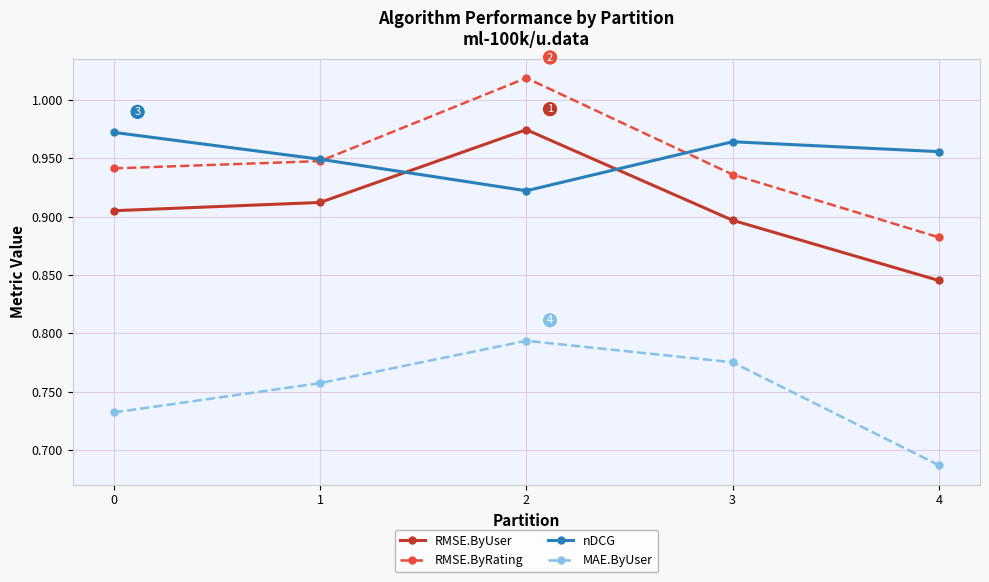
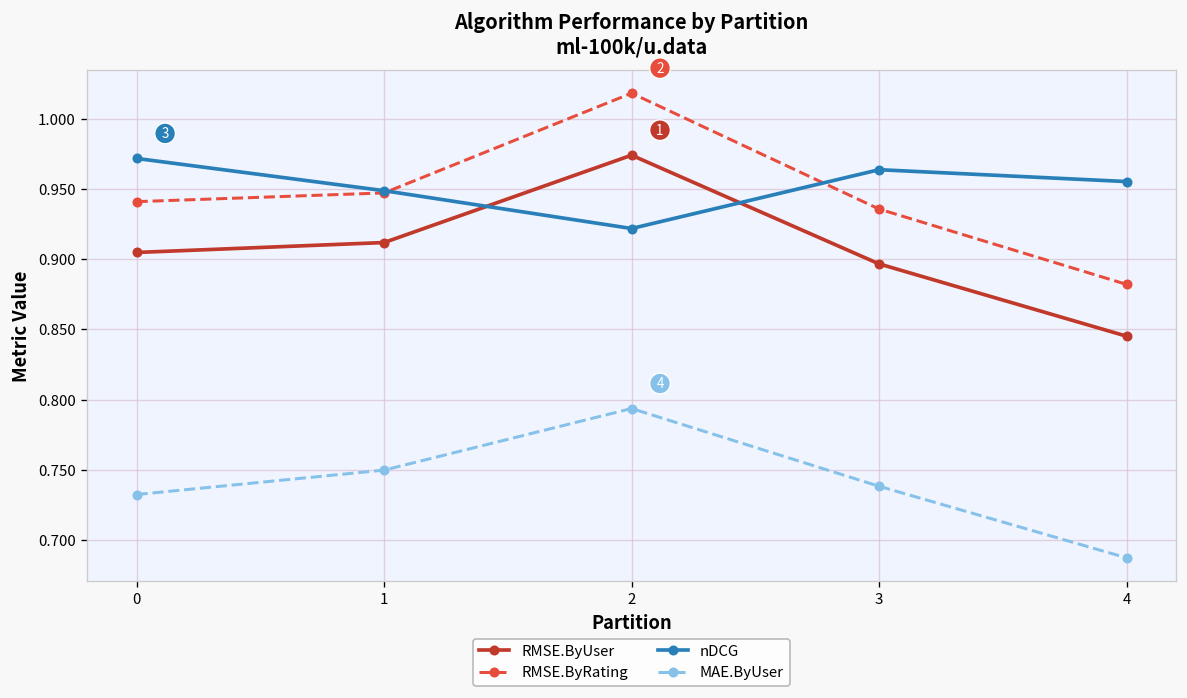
  {
    "nDCG": {
      "0": 0.972,
      "2": 0.922,
      "3": 0.964,
      "4": 0.956
    },
    "MAE.ByUser": {
      "0": 0.732,
-     "1": 0.757,
+     "1": 0.750,
      "2": 0.794,
-     "3": 0.775,
+     "3": 0.738,
      "4": 0.687
    }
  }
